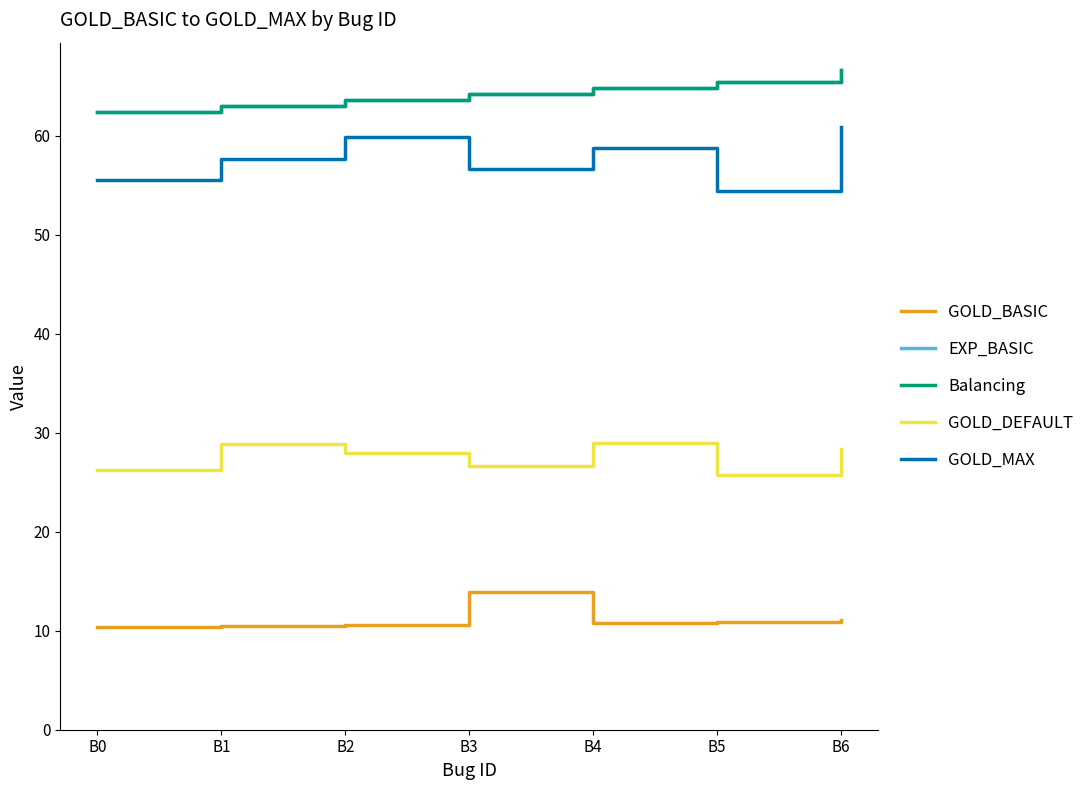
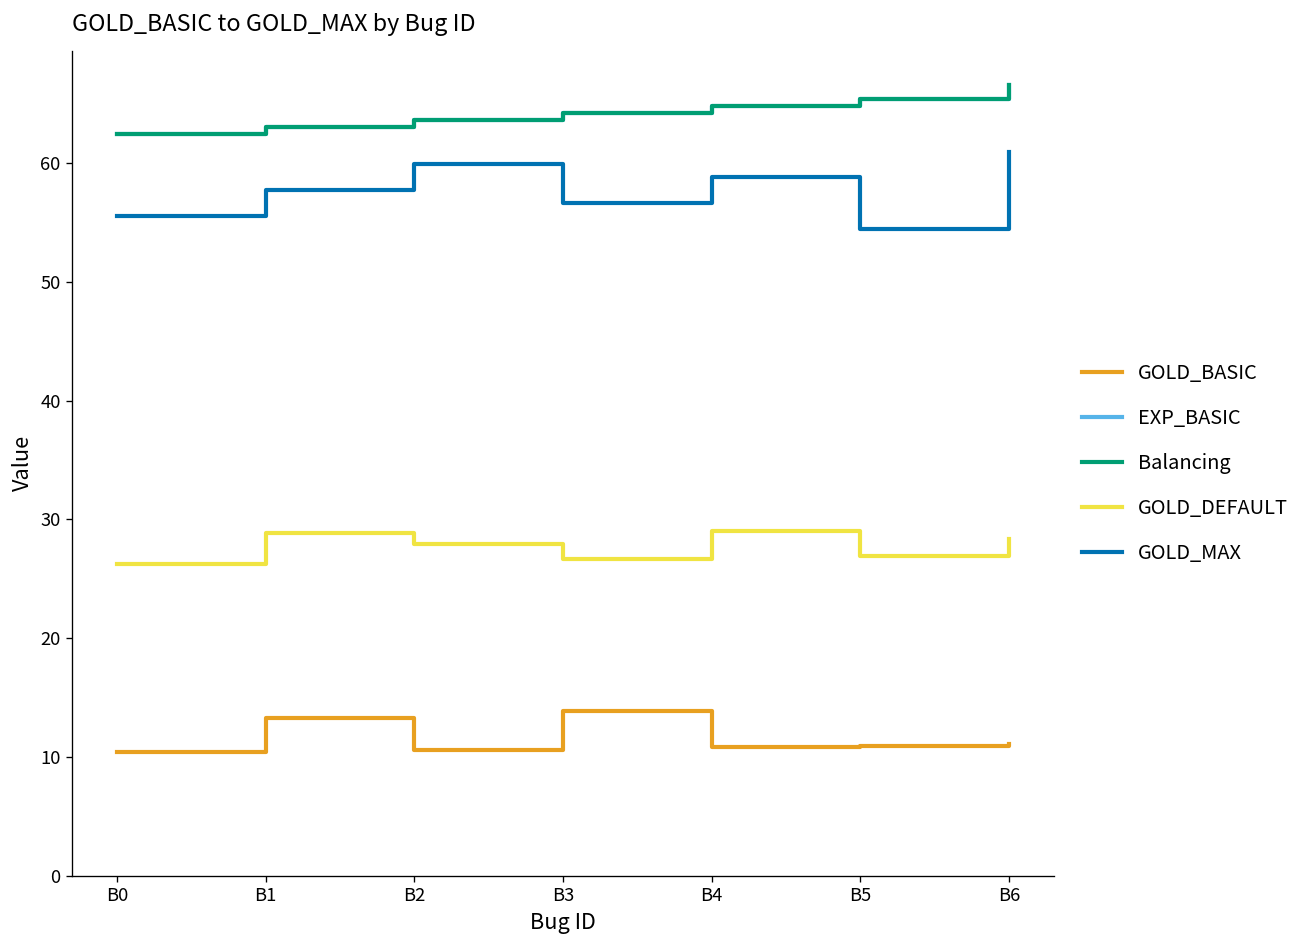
  {
    "GOLD_BASIC": {
      "B0": 10,
-     "B1": 11,
+     "B1": 13,
      "B2": 11,
      "B3": 14,
      "B4": 11,
      "B5": 11,
      "B6": 11
    },
    "Balancing": {
      "B0": 62,
      "B1": 63,
      "B2": 64,
      "B3": 64,
      "B4": 65,
      "B5": 65,
      "B6": 67
    },
    "GOLD_DEFAULT": {
      "B0": 26,
      "B1": 29,
      "B2": 28,
      "B3": 27,
      "B4": 29,
-     "B5": 26,
+     "B5": 27,
      "B6": 28
    },
    "GOLD_MAX": {
      "B0": 56,
      "B1": 58,
      "B2": 60,
      "B3": 57,
      "B4": 59,
      "B5": 54,
      "B6": 61
    }
  }
